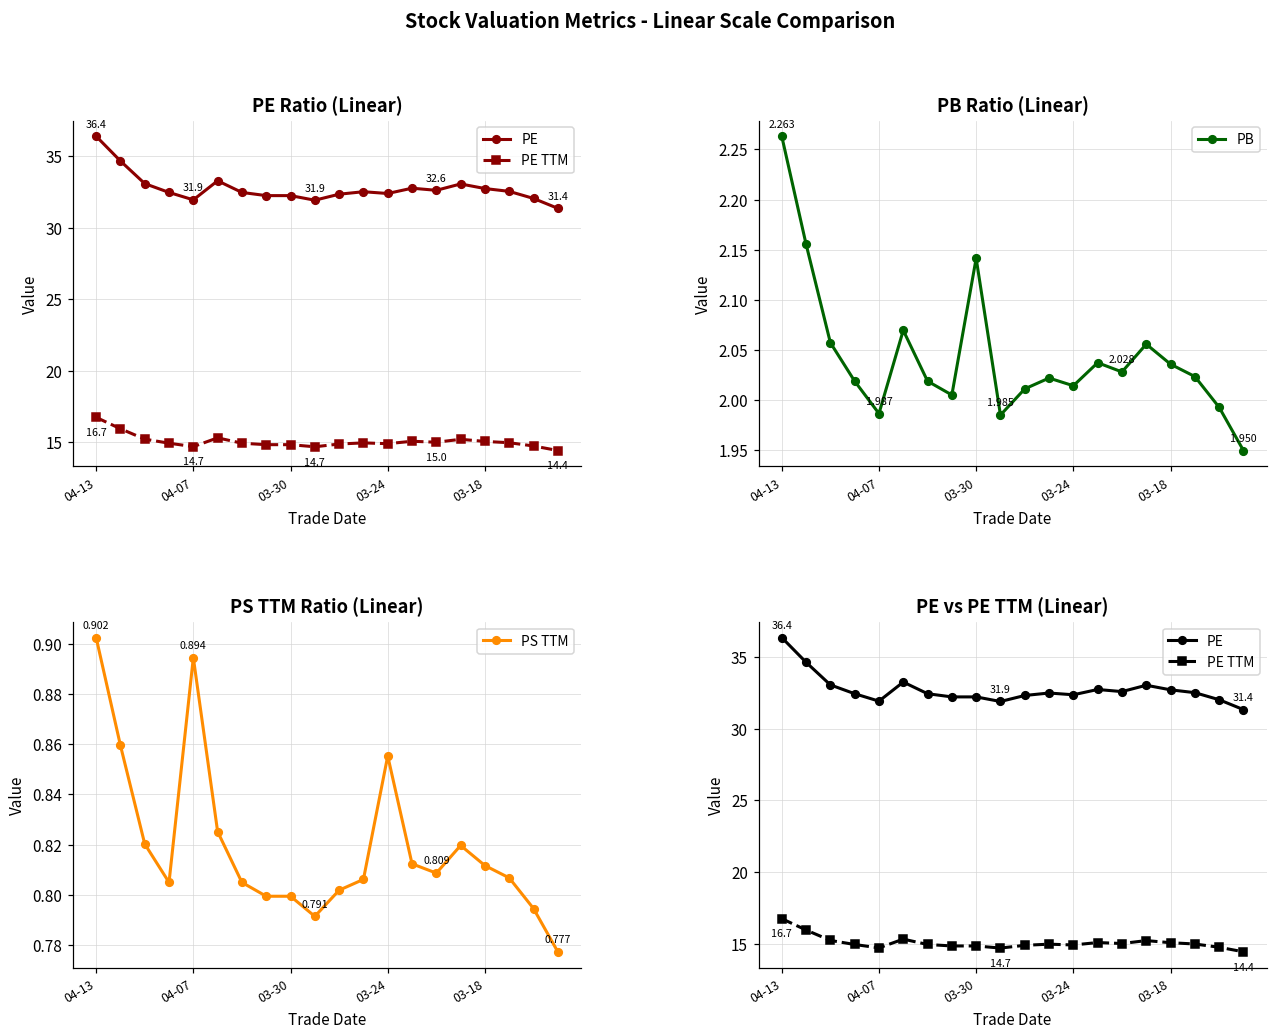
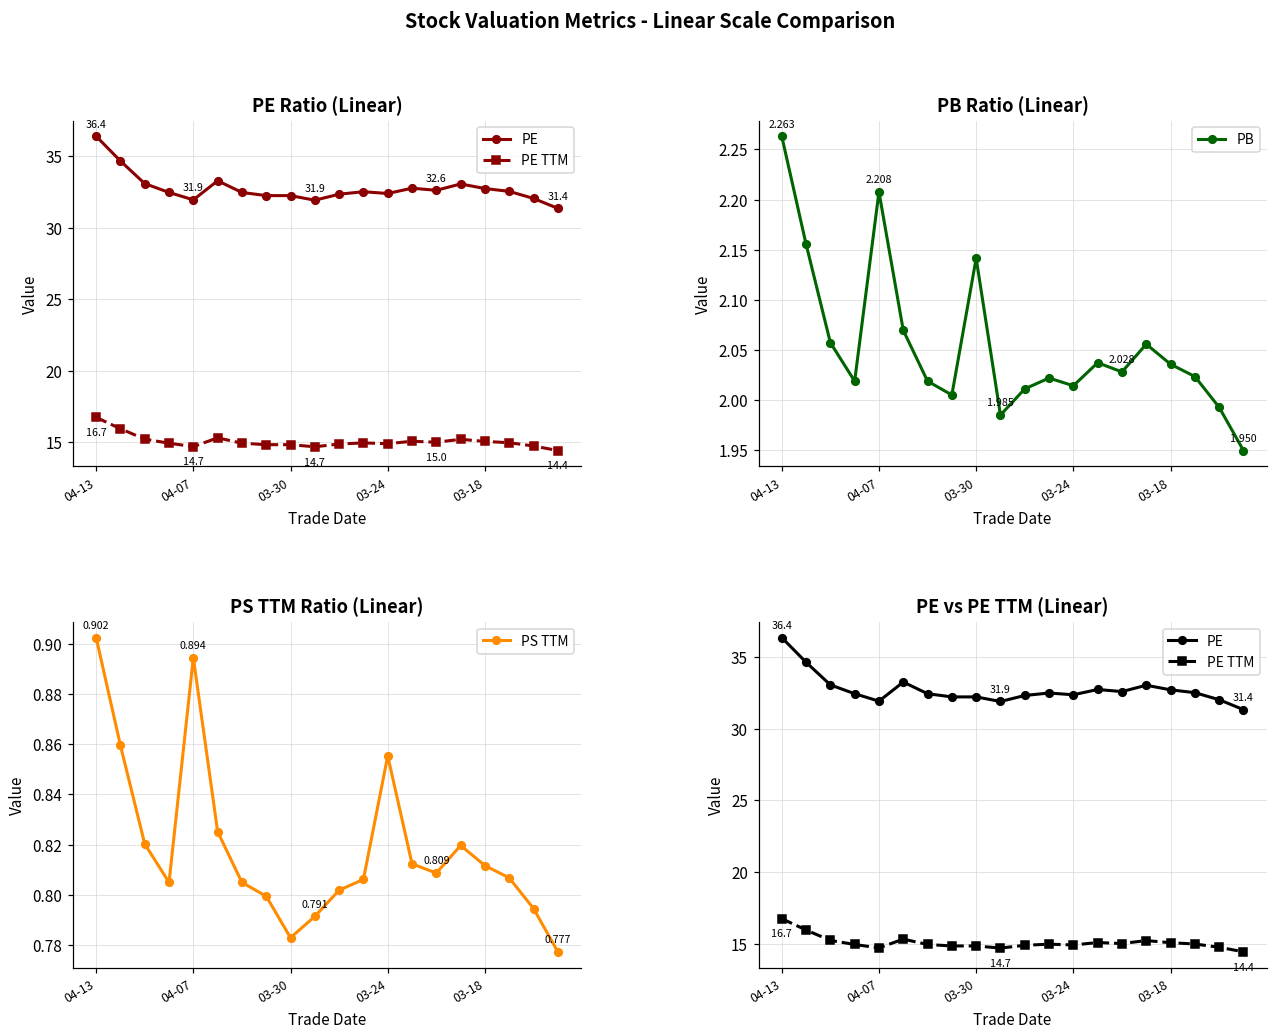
  {
    "PB Ratio (Linear)": {
      "04-13": 2.263,
-     "04-07": 1.987
+     "04-07": 2.208
    },
    "PS TTM Ratio (Linear)": {
-     "03-30": 0.800,
+     "03-30": 0.783,
      "03-24": 0.855,
      "03-18": 0.812
    }
  }
